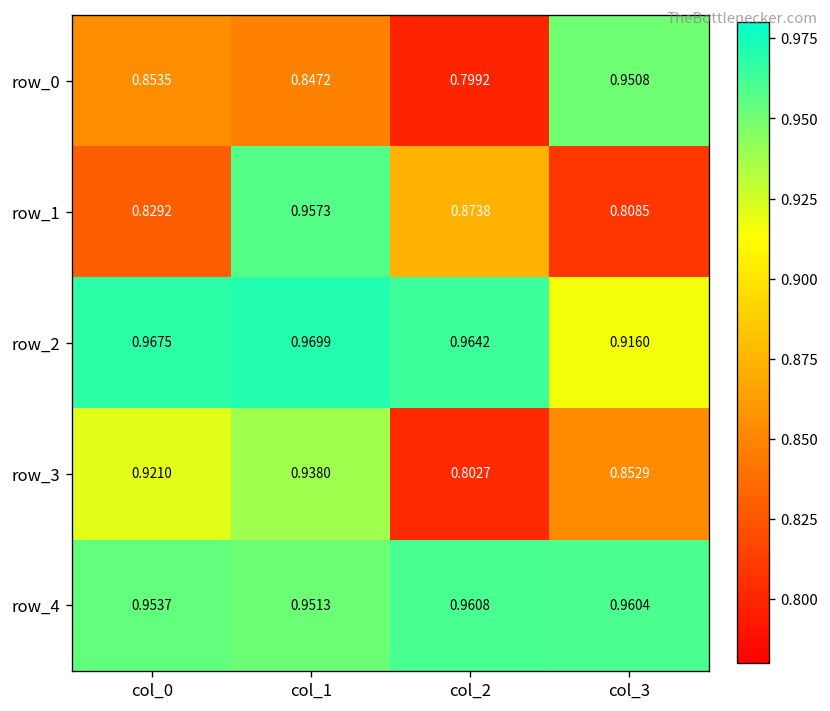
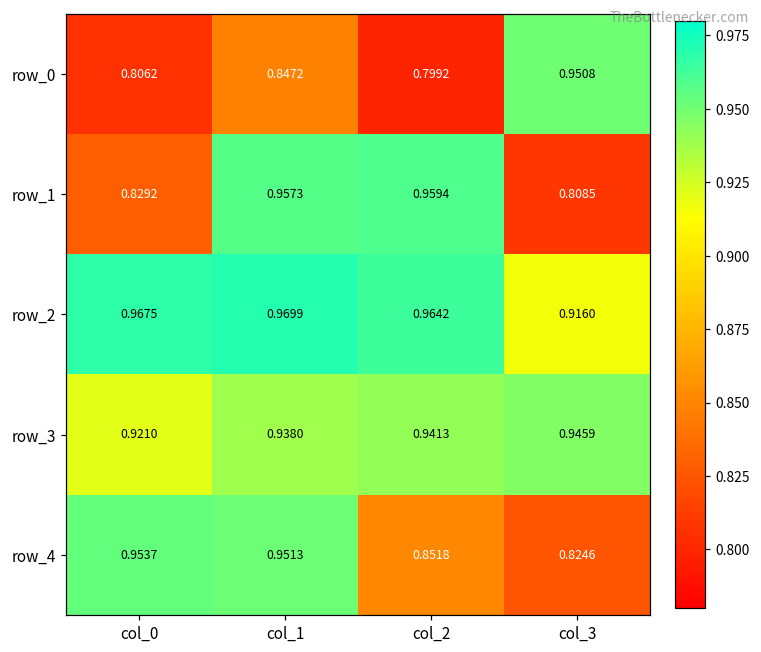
  {
    "row_0": {
-     "col_0": 0.8535,
+     "col_0": 0.8062,
      "col_1": 0.8472,
      "col_2": 0.7992,
      "col_3": 0.9508
    },
    "row_1": {
      "col_0": 0.8292,
      "col_1": 0.9573,
-     "col_2": 0.8738,
+     "col_2": 0.9594,
      "col_3": 0.8085
    },
    "row_2": {
      "col_0": 0.9675,
      "col_1": 0.9699,
      "col_2": 0.9642,
      "col_3": 0.9160
    },
    "row_3": {
      "col_0": 0.9210,
      "col_1": 0.9380,
-     "col_2": 0.8027,
-     "col_3": 0.8529
+     "col_2": 0.9413,
+     "col_3": 0.9459
    },
    "row_4": {
      "col_0": 0.9537,
      "col_1": 0.9513,
-     "col_2": 0.9608,
-     "col_3": 0.9604
+     "col_2": 0.8518,
+     "col_3": 0.8246
    }
  }
